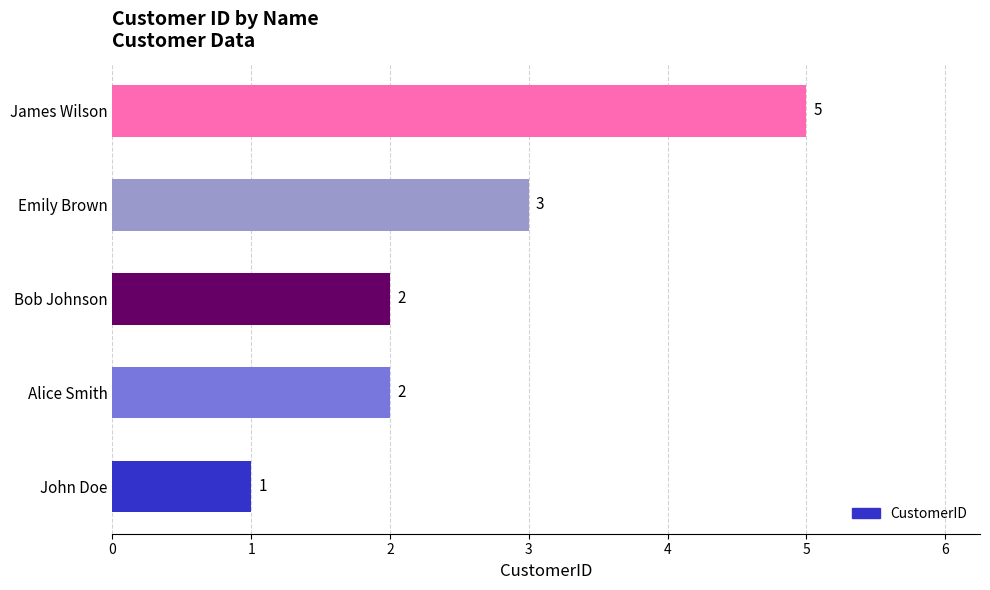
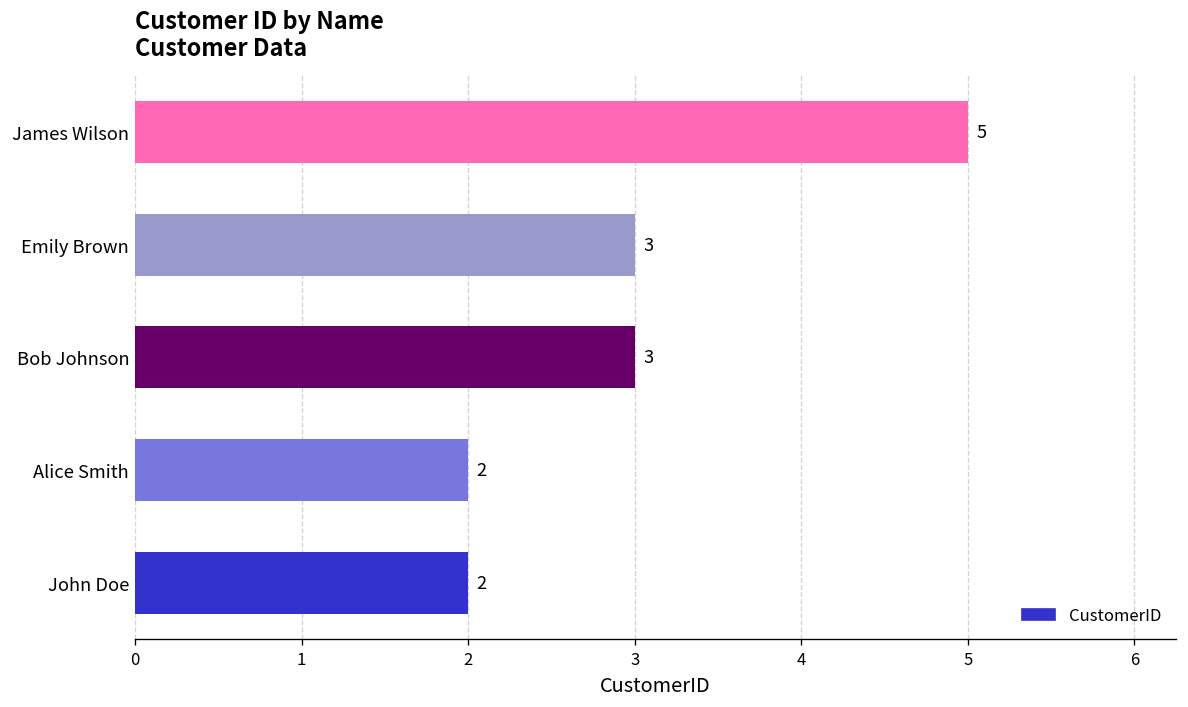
  {
    "James Wilson": 5,
    "Emily Brown": 3,
-   "Bob Johnson": 2,
+   "Bob Johnson": 3,
    "Alice Smith": 2,
-   "John Doe": 1
+   "John Doe": 2
  }
